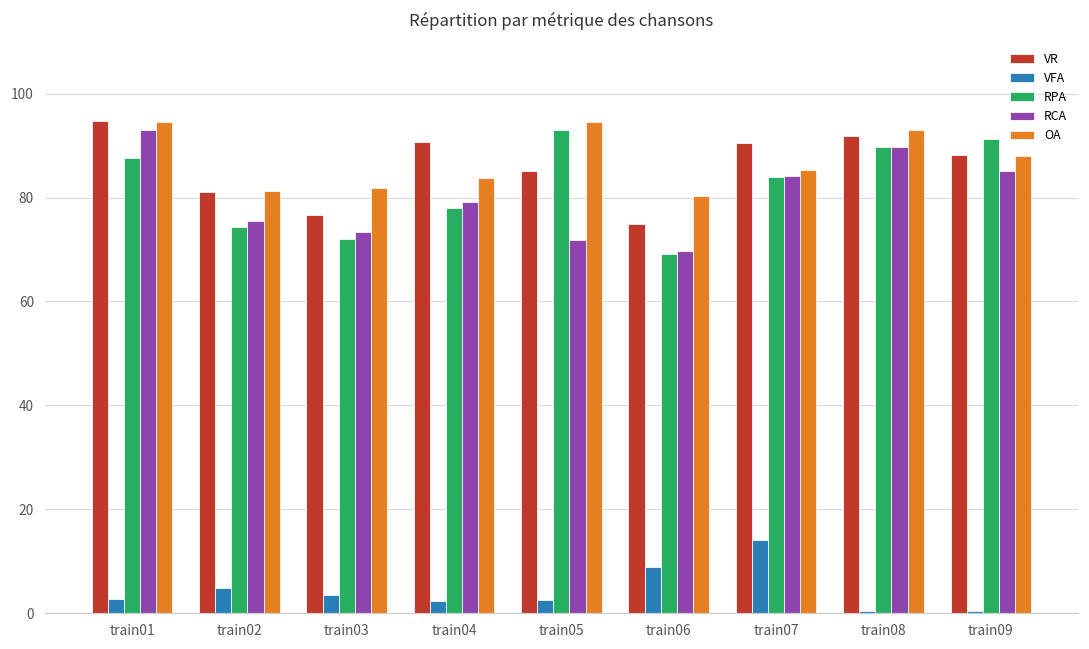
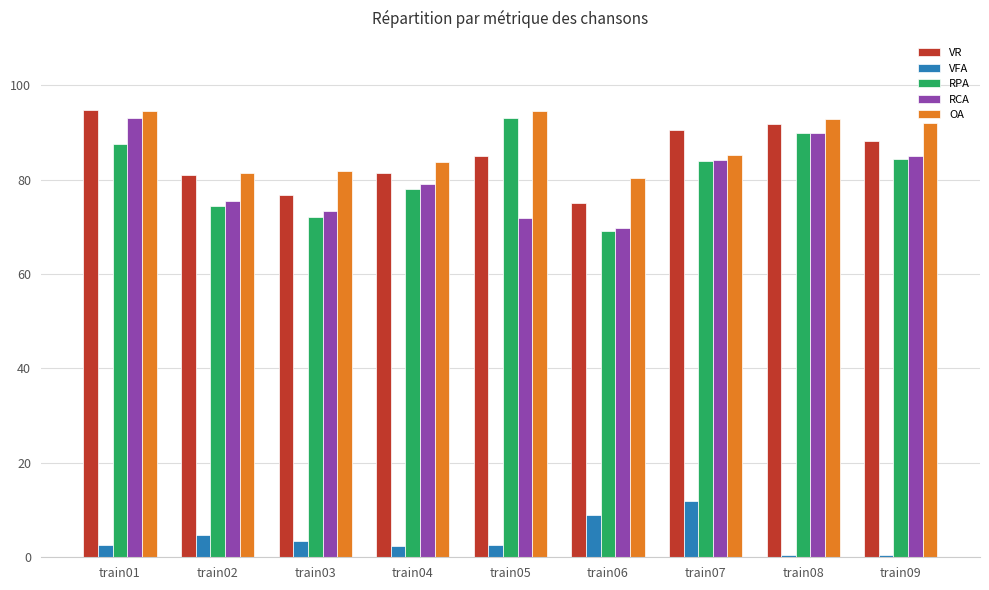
  {
    "VR": {
      "train01": 95,
      "train02": 81,
      "train03": 77,
-     "train04": 91,
+     "train04": 81,
      "train05": 85,
      "train06": 75,
      "train07": 90,
      "train08": 92,
      "train09": 88
    },
    "VFA": {
      "train01": 3,
      "train02": 5,
      "train03": 3,
      "train04": 2,
      "train05": 3,
      "train06": 9,
-     "train07": 14
+     "train07": 12
    },
    "RPA": {
      "train01": 88,
      "train02": 74,
      "train03": 72,
      "train04": 78,
      "train05": 93,
      "train06": 69,
      "train07": 84,
      "train08": 90,
-     "train09": 91
+     "train09": 84
    },
    "RCA": {
      "train01": 93,
      "train02": 76,
      "train03": 73,
      "train04": 79,
      "train05": 72,
      "train06": 70,
      "train07": 84,
      "train08": 90,
      "train09": 85
    },
    "OA": {
      "train01": 95,
      "train02": 81,
      "train03": 82,
      "train04": 84,
      "train05": 95,
      "train06": 80,
      "train07": 85,
      "train08": 93,
-     "train09": 88
+     "train09": 92
    }
  }
